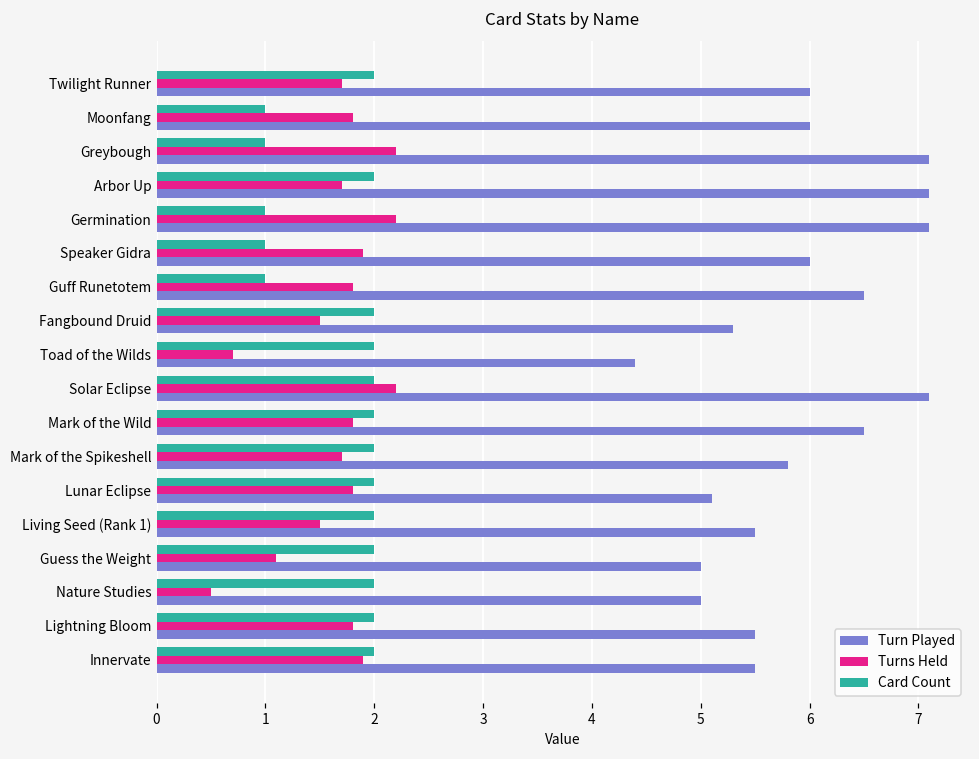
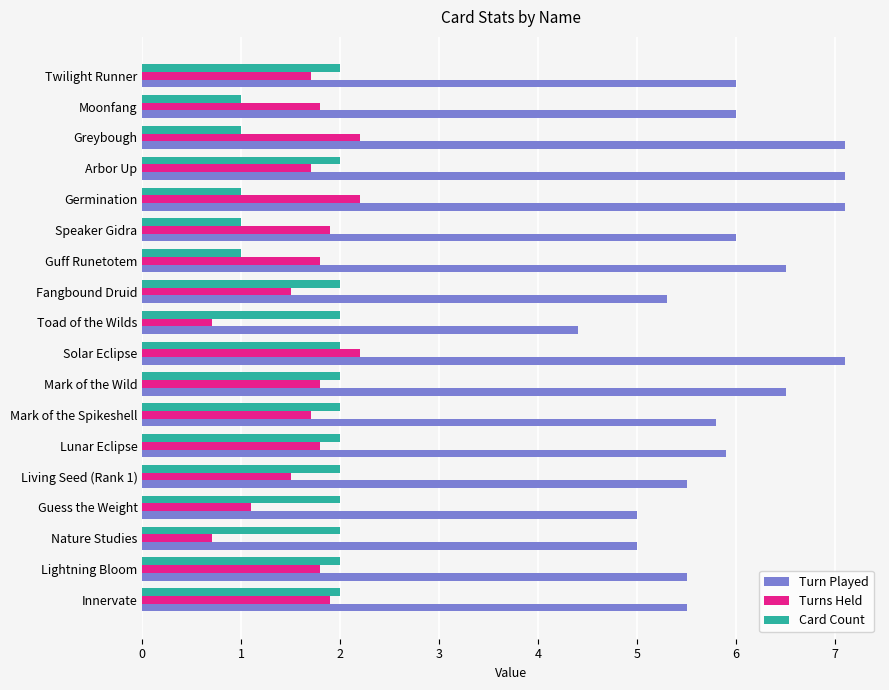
  {
    "Turn Played": {
      "Twilight Runner": 6.0,
      "Moonfang": 6.0,
      "Greybough": 7.1,
      "Arbor Up": 7.1,
      "Germination": 7.1,
      "Speaker Gidra": 6.0,
      "Guff Runetotem": 6.5,
      "Fangbound Druid": 5.3,
      "Toad of the Wilds": 4.4,
      "Solar Eclipse": 7.1,
      "Mark of the Wild": 6.5,
      "Mark of the Spikeshell": 5.8,
-     "Lunar Eclipse": 5.1,
+     "Lunar Eclipse": 5.9,
      "Living Seed (Rank 1)": 5.5,
      "Guess the Weight": 5.0,
      "Nature Studies": 5.0,
      "Lightning Bloom": 5.5,
      "Innervate": 5.5
    },
    "Turns Held": {
      "Twilight Runner": 1.7,
      "Moonfang": 1.8,
      "Greybough": 2.2,
      "Arbor Up": 1.7,
      "Germination": 2.2,
      "Speaker Gidra": 1.9,
      "Guff Runetotem": 1.8,
      "Fangbound Druid": 1.5,
      "Toad of the Wilds": 0.7,
      "Solar Eclipse": 2.2,
      "Mark of the Wild": 1.8,
      "Mark of the Spikeshell": 1.7,
      "Lunar Eclipse": 1.8,
      "Living Seed (Rank 1)": 1.5,
      "Guess the Weight": 1.1,
-     "Nature Studies": 0.5,
+     "Nature Studies": 0.7,
      "Lightning Bloom": 1.8,
      "Innervate": 1.9
    },
    "Card Count": {
      "Twilight Runner": 2.0,
      "Moonfang": 1.0,
      "Greybough": 1.0,
      "Arbor Up": 2.0,
      "Germination": 1.0,
      "Speaker Gidra": 1.0,
      "Guff Runetotem": 1.0,
      "Fangbound Druid": 2.0,
      "Toad of the Wilds": 2.0,
      "Solar Eclipse": 2.0,
      "Mark of the Wild": 2.0,
      "Mark of the Spikeshell": 2.0,
      "Lunar Eclipse": 2.0,
      "Living Seed (Rank 1)": 2.0,
      "Guess the Weight": 2.0,
      "Nature Studies": 2.0,
      "Lightning Bloom": 2.0,
      "Innervate": 2.0
    }
  }
